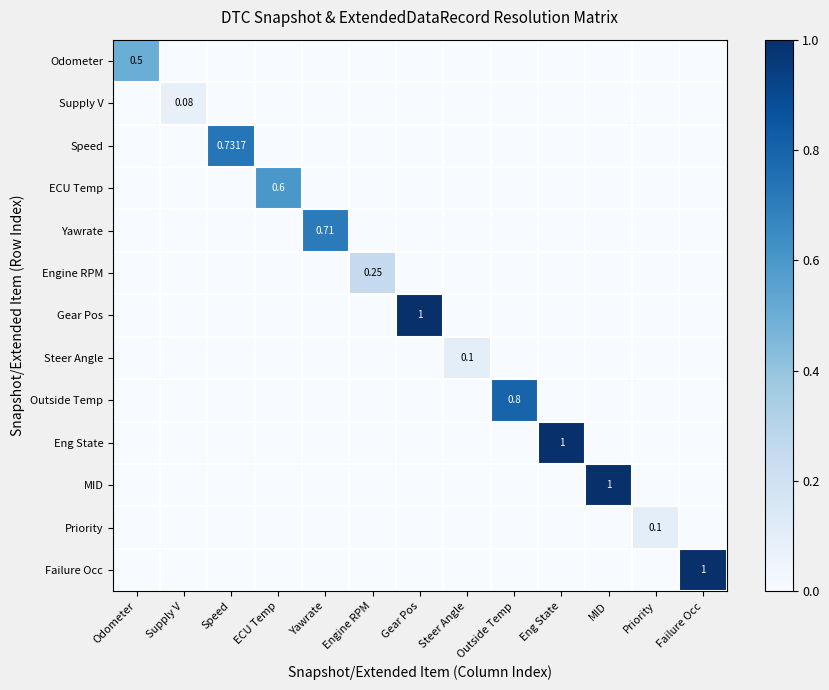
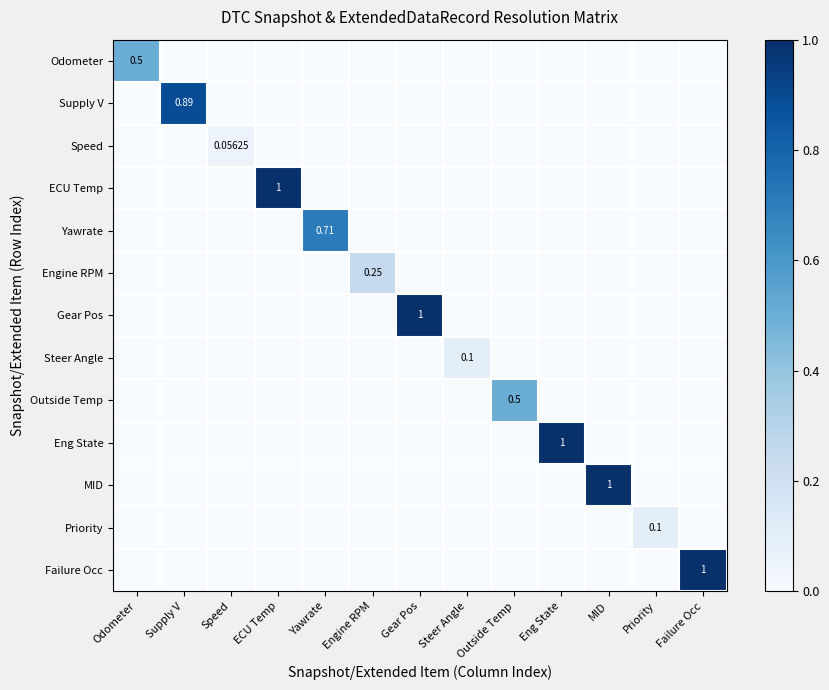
  {
    "Odometer": {
      "Odometer": 0.5
    },
    "Supply V": {
-     "Supply V": 0.08
+     "Supply V": 0.89
    },
    "Speed": {
-     "Speed": 0.7317
+     "Speed": 0.05625
    },
    "ECU Temp": {
-     "ECU Temp": 0.6
+     "ECU Temp": 1
    },
    "Yawrate": {
      "Yawrate": 0.71
    },
    "Engine RPM": {
      "Engine RPM": 0.25
    },
    "Gear Pos": {
      "Gear Pos": 1
    },
    "Steer Angle": {
      "Steer Angle": 0.1
    },
    "Outside Temp": {
-     "Outside Temp": 0.8
+     "Outside Temp": 0.5
    },
    "Eng State": {
      "Eng State": 1
    },
    "MID": {
      "MID": 1
    },
    "Priority": {
      "Priority": 0.1
    },
    "Failure Occ": {
      "Failure Occ": 1
    }
  }
